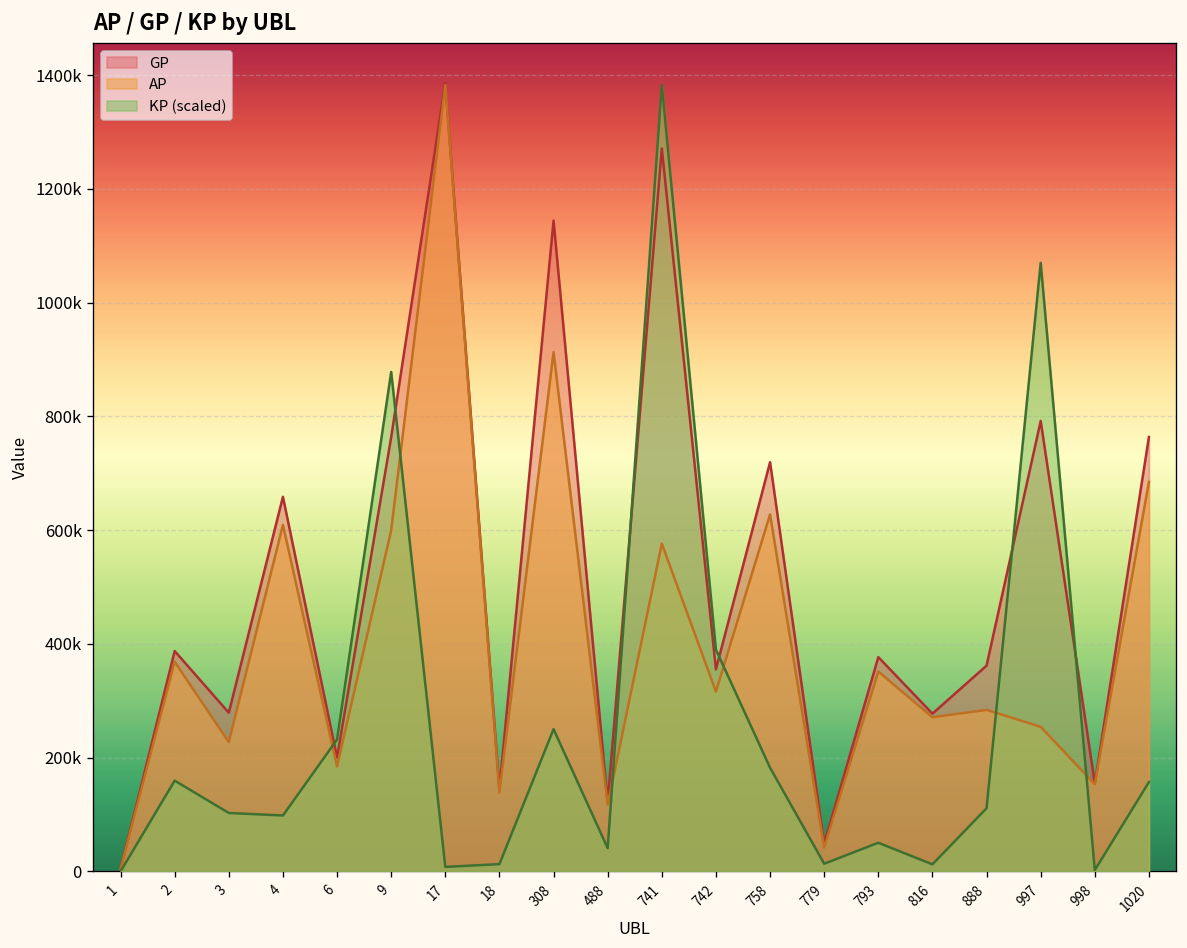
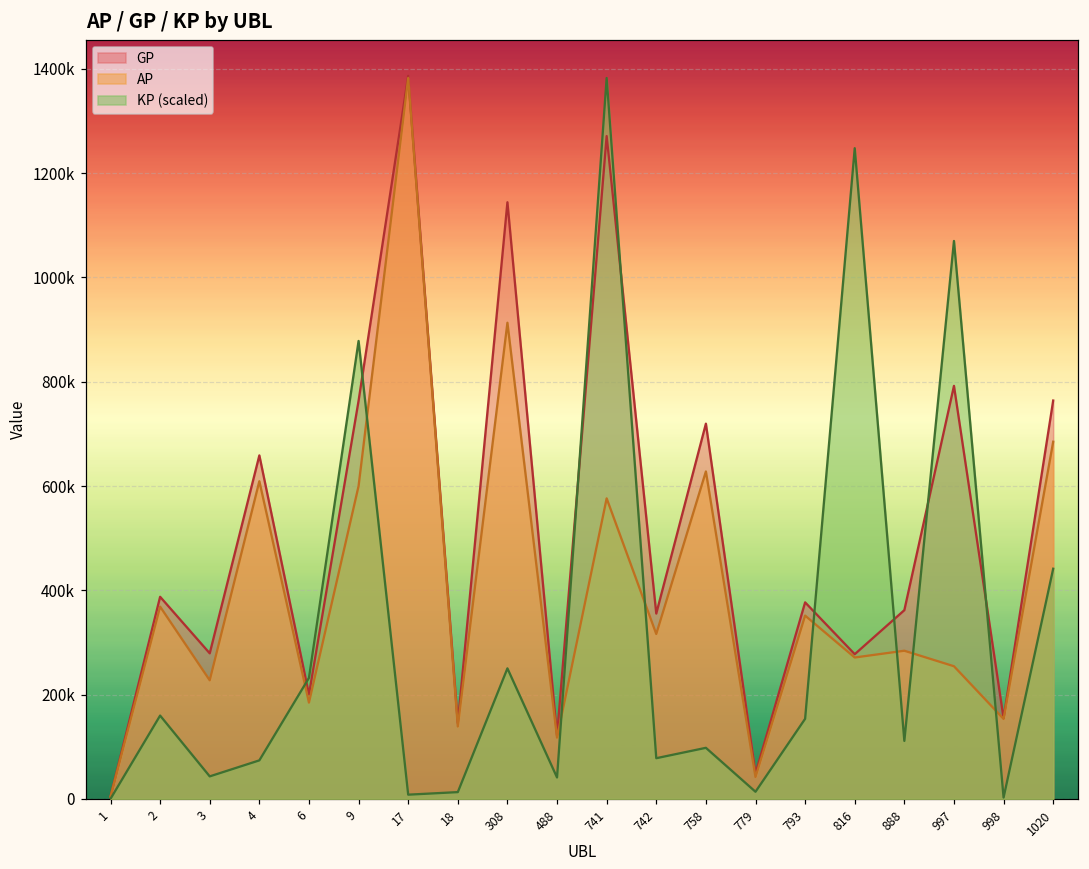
  {
    "KP (scaled)": {
      "2": 160000,
-     "3": 100000,
-     "4": 100000,
+     "3": 40000,
+     "4": 70000,
      "6": 230000,
      "9": 880000,
      "17": 10000,
      "18": 10000,
      "308": 250000,
      "488": 40000,
      "741": 1380000,
-     "742": 390000,
-     "758": 180000,
+     "742": 80000,
+     "758": 100000,
      "779": 10000,
-     "793": 50000,
-     "816": 10000,
+     "793": 150000,
+     "816": 1250000,
      "888": 110000,
      "997": 1070000,
      "998": 0,
-     "1020": 160000
+     "1020": 440000
    }
  }
